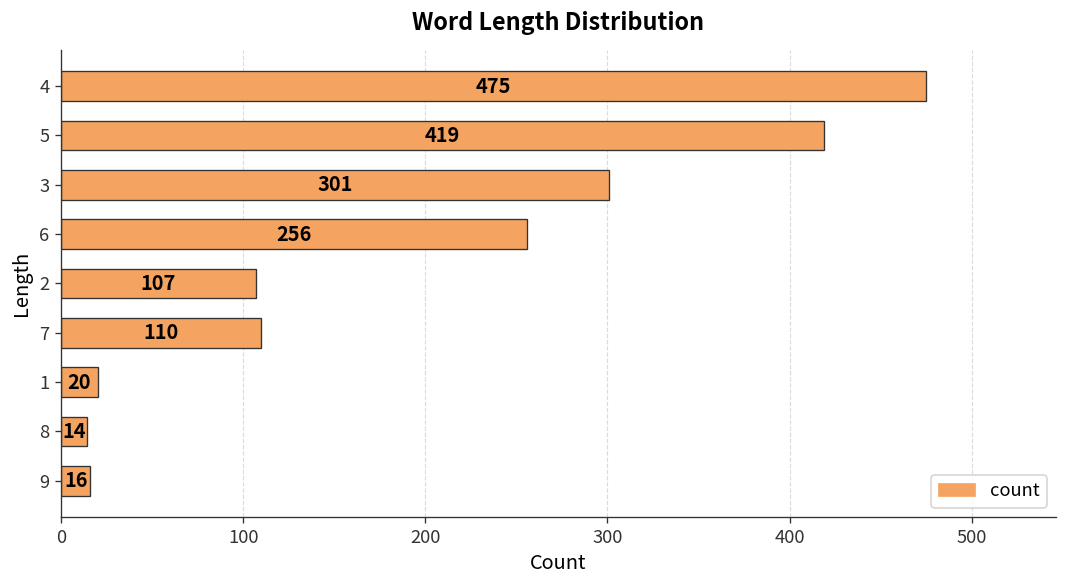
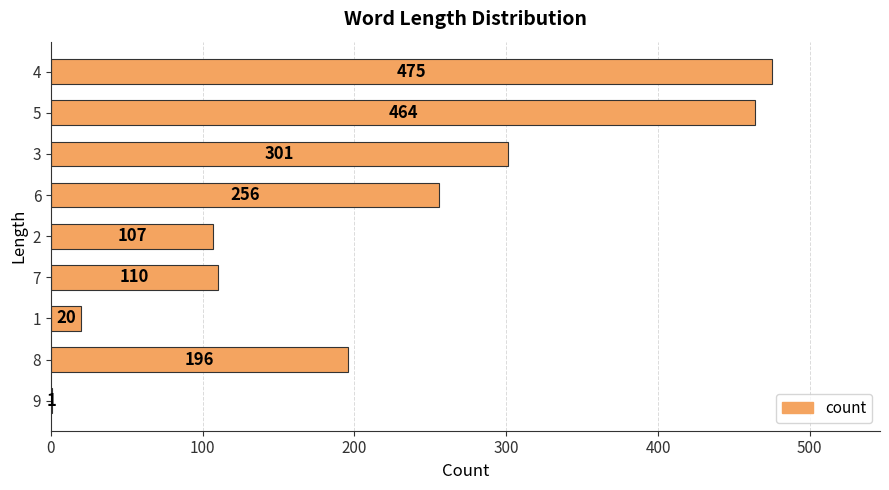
  {
    "4": 475,
-   "5": 419,
+   "5": 464,
    "3": 301,
    "6": 256,
    "2": 107,
    "7": 110,
    "1": 20,
-   "8": 14,
-   "9": 16
+   "8": 196,
+   "9": 1
  }
